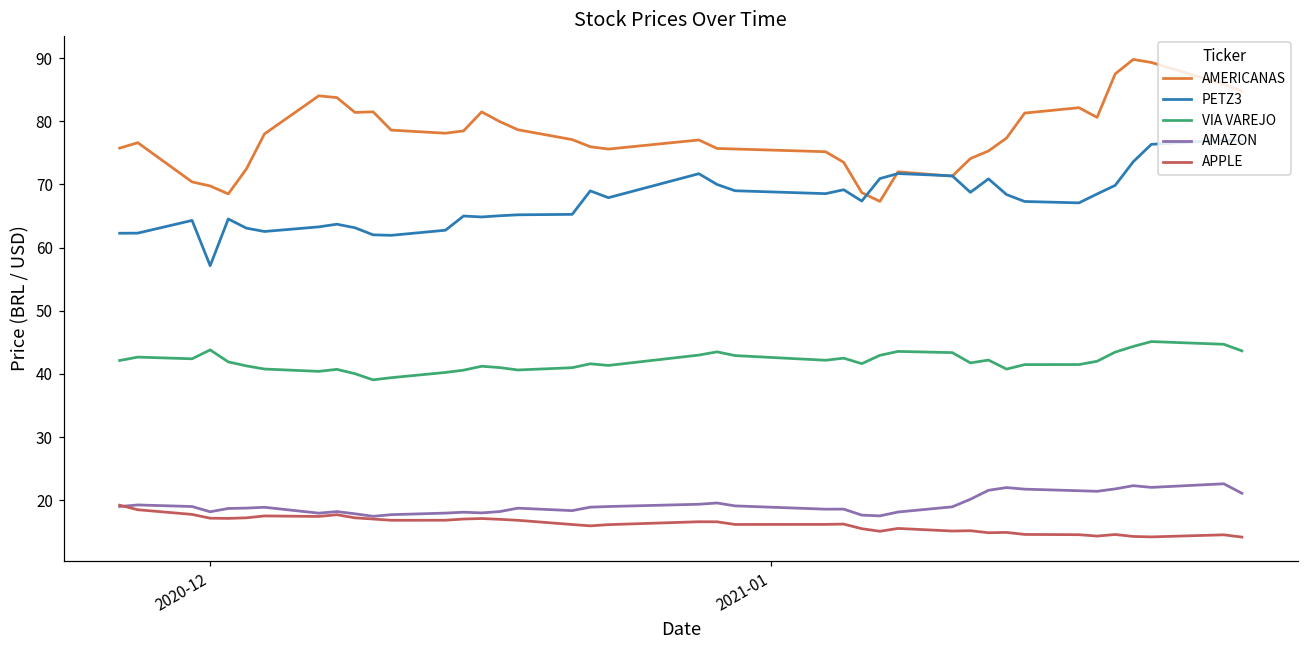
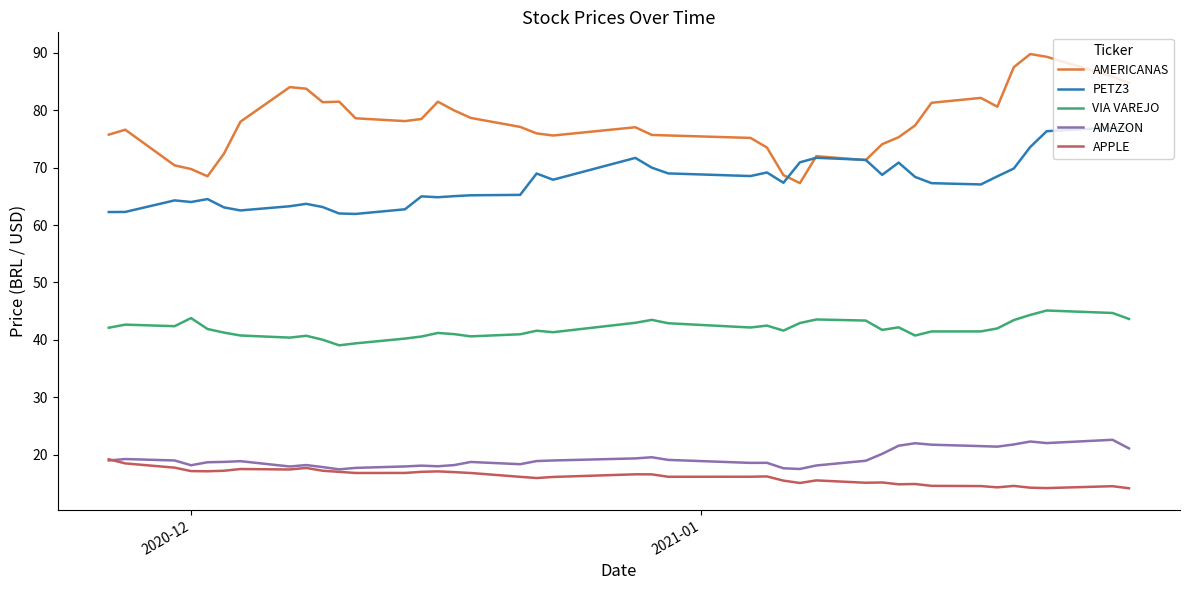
  {
    "PETZ3": {
-     "2020-12": 57
+     "2020-12": 64
    },
    "VIA VAREJO": {
      "2020-12": 44
    },
    "AMAZON": {
      "2020-12": 18
    }
  }
